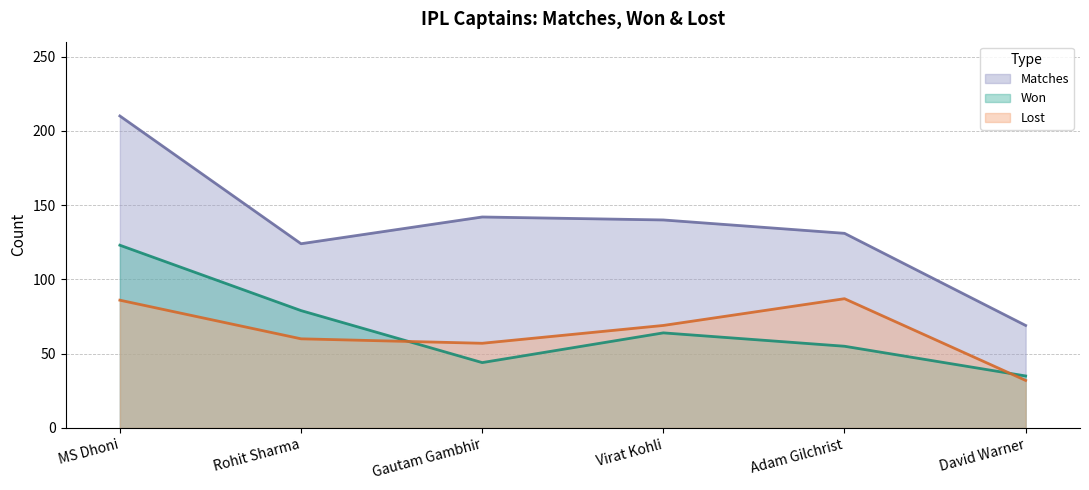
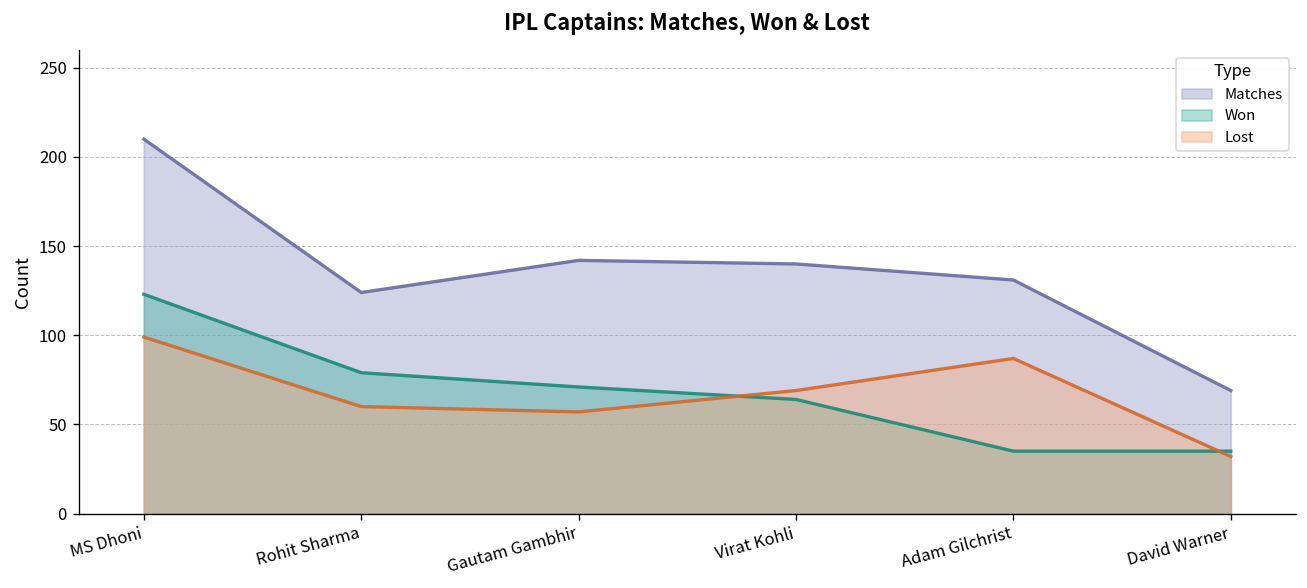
  {
    "Matches": {
      "MS Dhoni": 210,
      "Rohit Sharma": 124,
      "Gautam Gambhir": 142,
      "Virat Kohli": 140,
      "Adam Gilchrist": 131,
      "David Warner": 69
    },
    "Won": {
      "MS Dhoni": 123,
      "Rohit Sharma": 79,
-     "Gautam Gambhir": 44,
+     "Gautam Gambhir": 71,
      "Virat Kohli": 64,
-     "Adam Gilchrist": 55,
+     "Adam Gilchrist": 35,
      "David Warner": 35
    },
    "Lost": {
-     "MS Dhoni": 86,
+     "MS Dhoni": 99,
      "Rohit Sharma": 60,
      "Gautam Gambhir": 57,
      "Virat Kohli": 69,
      "Adam Gilchrist": 87,
      "David Warner": 32
    }
  }
